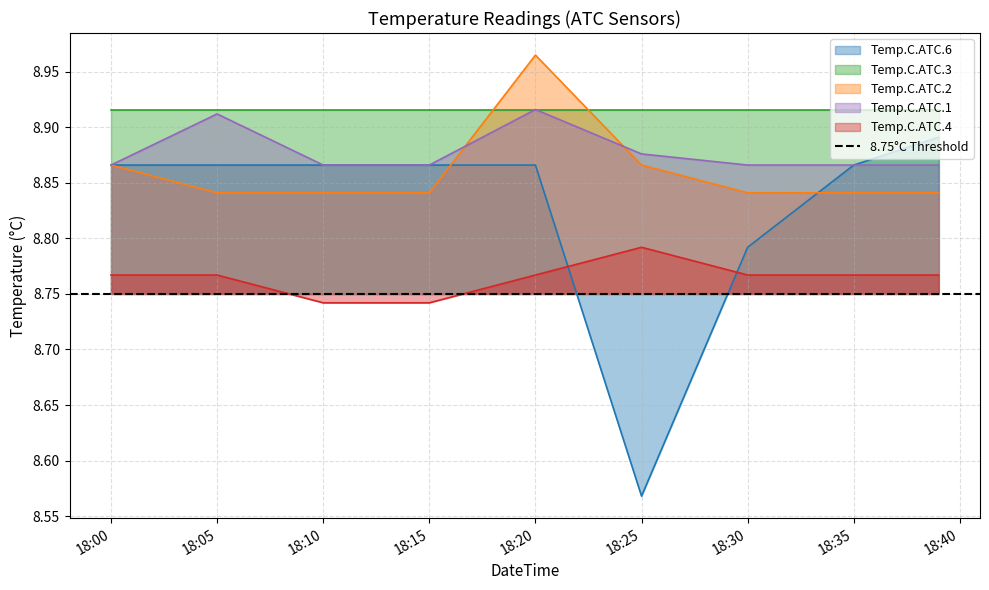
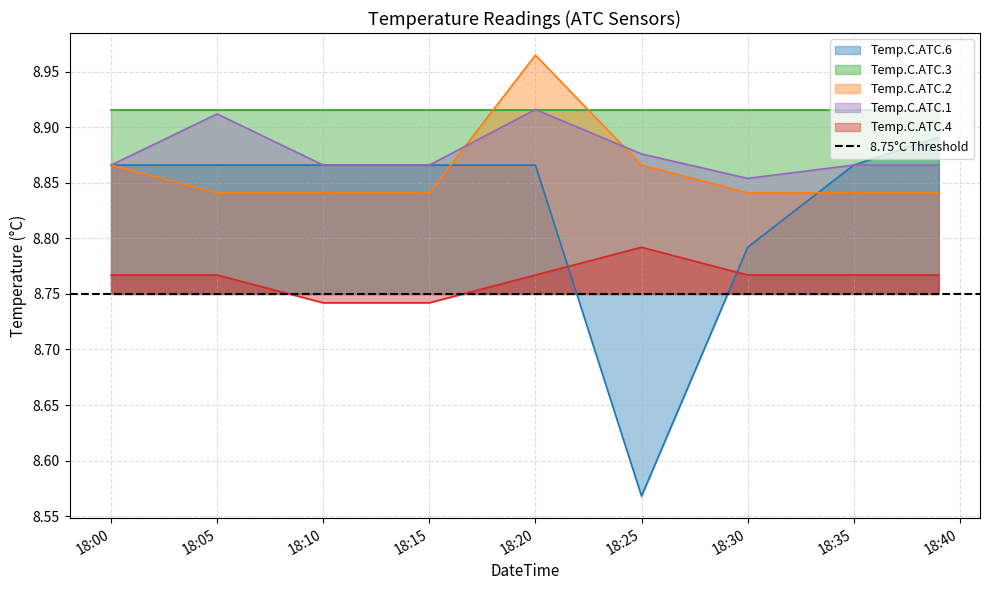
  {
    "Temp.C.ATC.3": {
      "18:00": 8.916,
      "18:05": 8.916,
      "18:10": 8.916,
      "18:15": 8.916,
      "18:25": 8.916,
      "18:30": 8.916
    },
    "Temp.C.ATC.1": {
      "18:05": 8.912,
      "18:25": 8.876,
-     "18:30": 8.866
+     "18:30": 8.854
    }
  }
